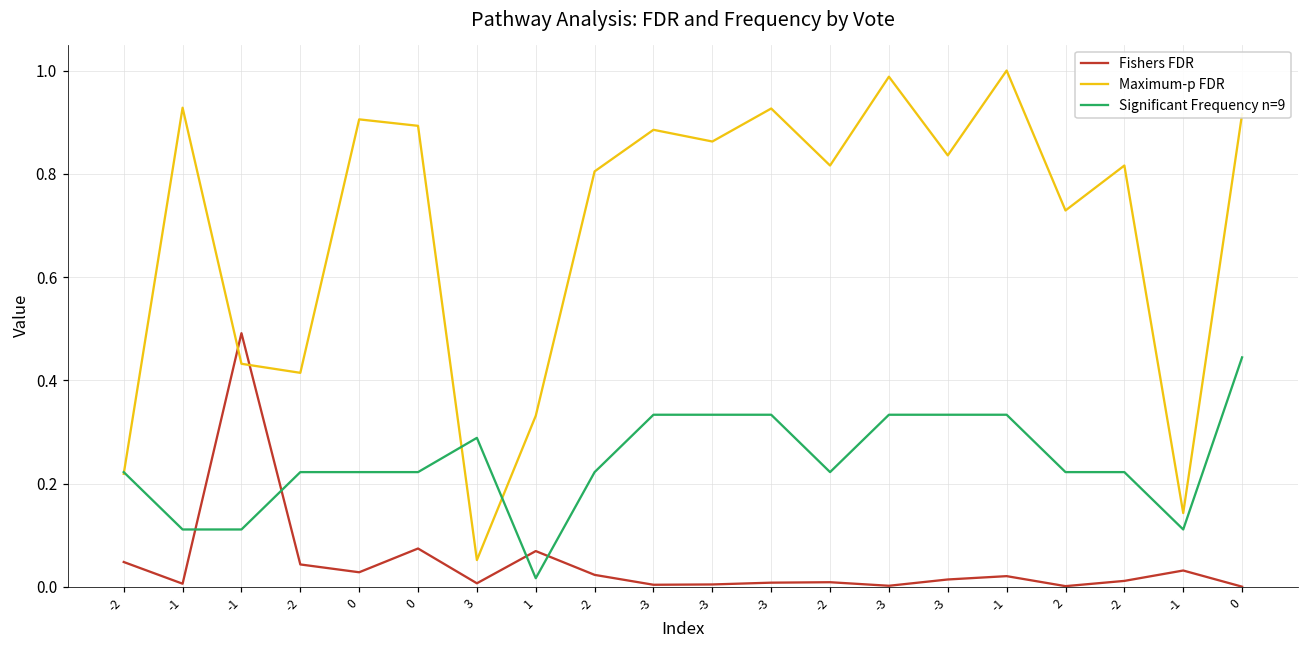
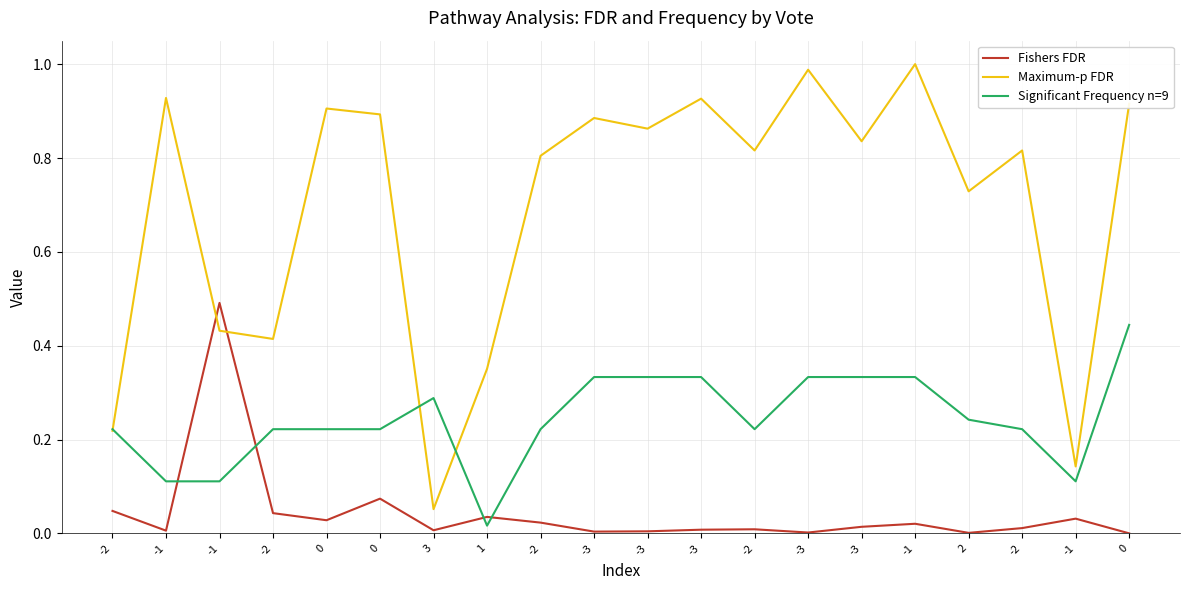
  {
    "Fishers FDR": {
      "3": 0.01,
-     "1": 0.07,
+     "1": 0.04,
      "2": 0.00
    },
    "Maximum-p FDR": {
      "3": 0.05,
-     "1": 0.33,
+     "1": 0.35,
      "2": 0.73
    },
    "Significant Frequency n=9": {
      "3": 0.29,
      "1": 0.02,
-     "2": 0.22
+     "2": 0.24
    }
  }
